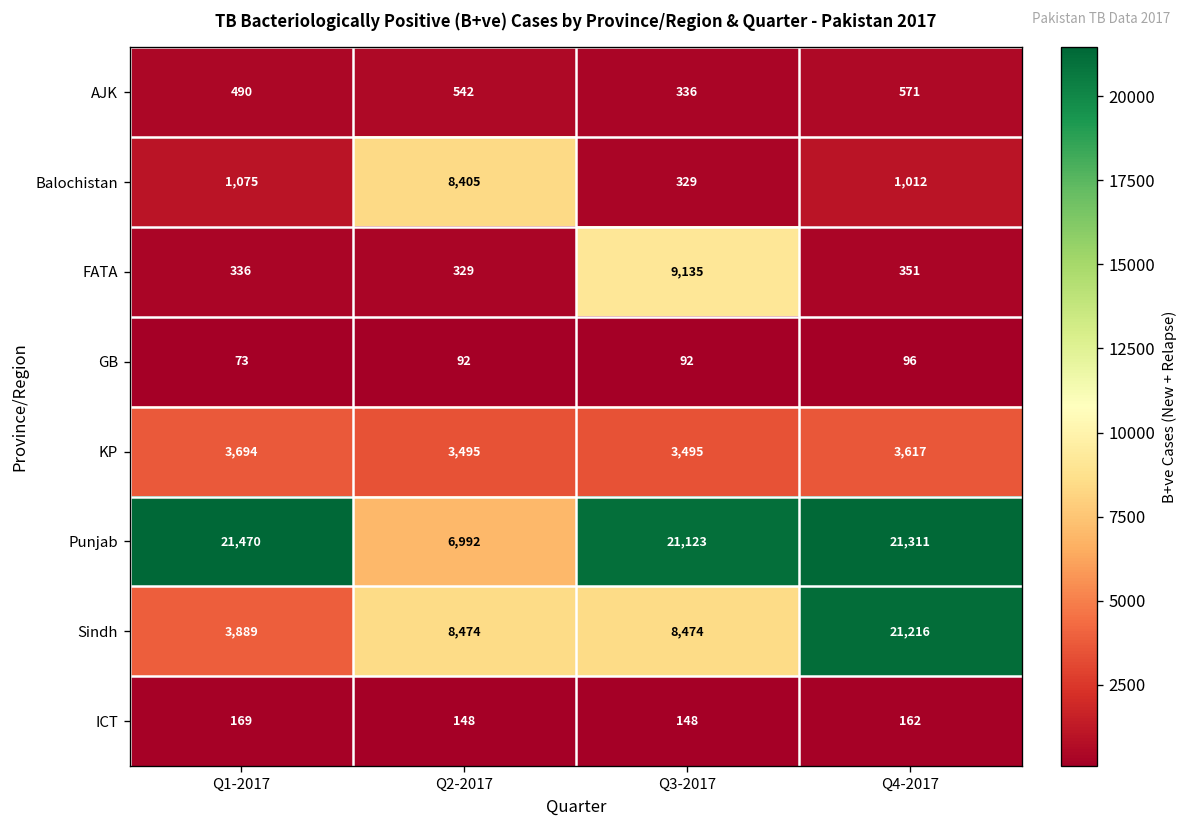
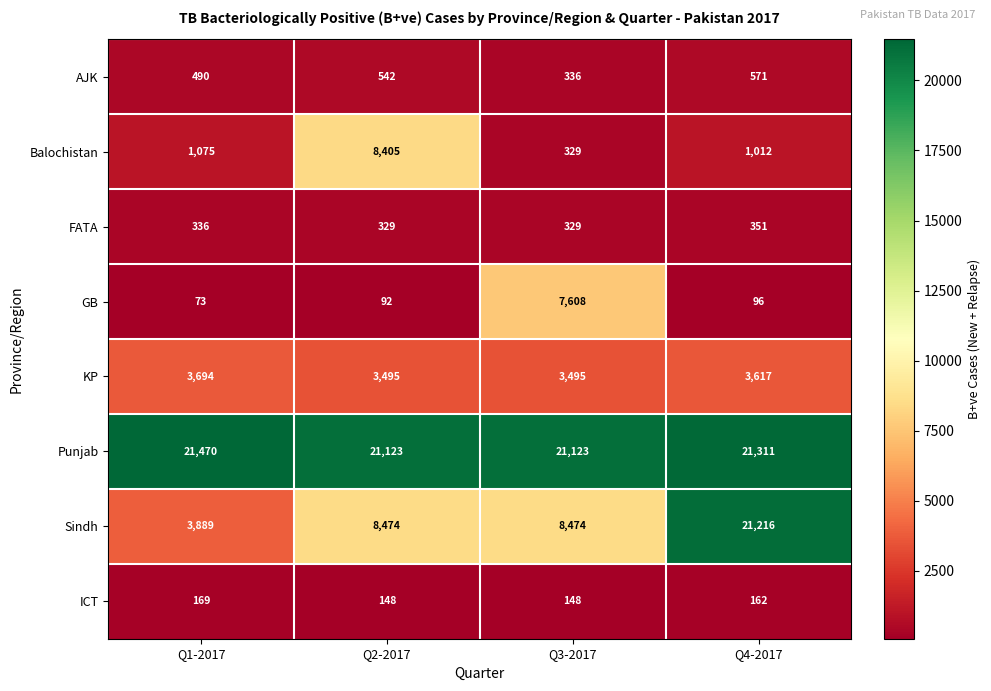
  {
    "AJK": {
      "Q1-2017": "490",
      "Q2-2017": "542",
      "Q3-2017": "336",
      "Q4-2017": "571"
    },
    "Balochistan": {
      "Q1-2017": "1,075",
      "Q2-2017": "8,405",
      "Q3-2017": "329",
      "Q4-2017": "1,012"
    },
    "FATA": {
      "Q1-2017": "336",
      "Q2-2017": "329",
-     "Q3-2017": "9,135",
+     "Q3-2017": "329",
      "Q4-2017": "351"
    },
    "GB": {
      "Q1-2017": "73",
      "Q2-2017": "92",
-     "Q3-2017": "92",
+     "Q3-2017": "7,608",
      "Q4-2017": "96"
    },
    "KP": {
      "Q1-2017": "3,694",
      "Q2-2017": "3,495",
      "Q3-2017": "3,495",
      "Q4-2017": "3,617"
    },
    "Punjab": {
      "Q1-2017": "21,470",
-     "Q2-2017": "6,992",
+     "Q2-2017": "21,123",
      "Q3-2017": "21,123",
      "Q4-2017": "21,311"
    },
    "Sindh": {
      "Q1-2017": "3,889",
      "Q2-2017": "8,474",
      "Q3-2017": "8,474",
      "Q4-2017": "21,216"
    },
    "ICT": {
      "Q1-2017": "169",
      "Q2-2017": "148",
      "Q3-2017": "148",
      "Q4-2017": "162"
    }
  }
